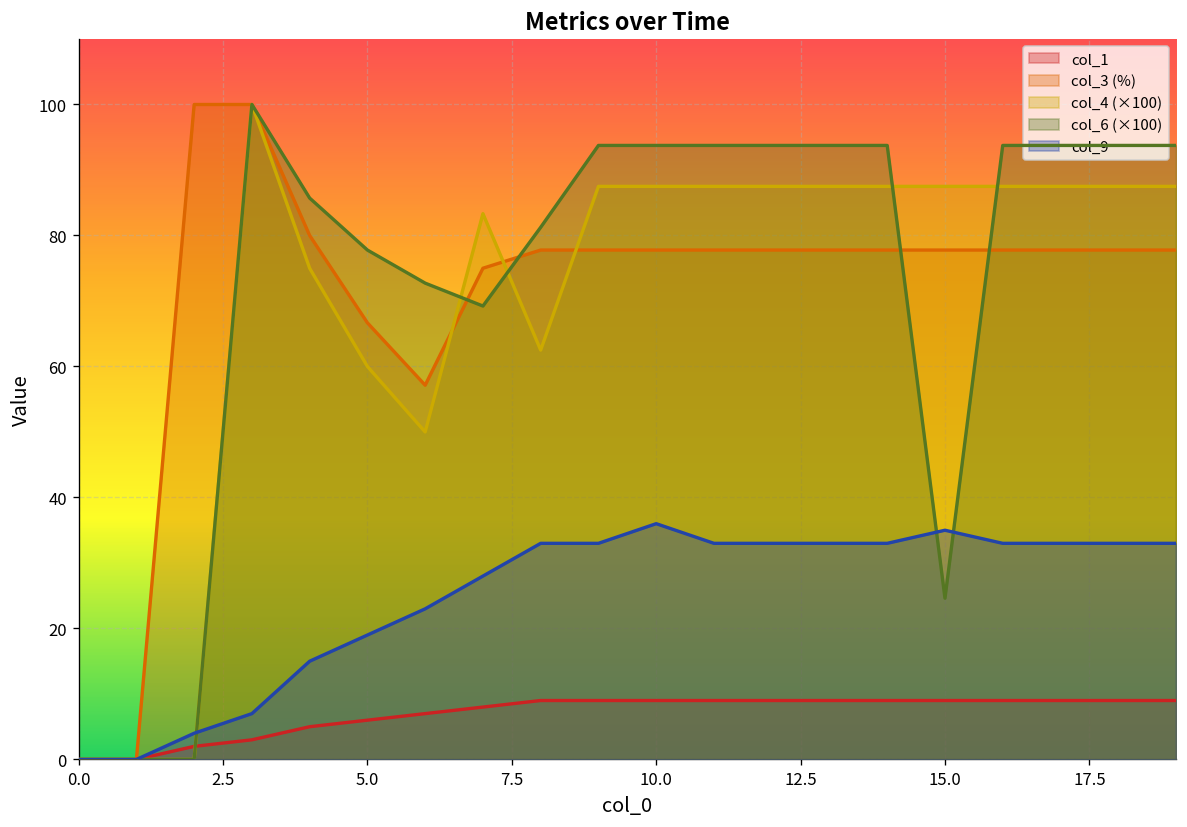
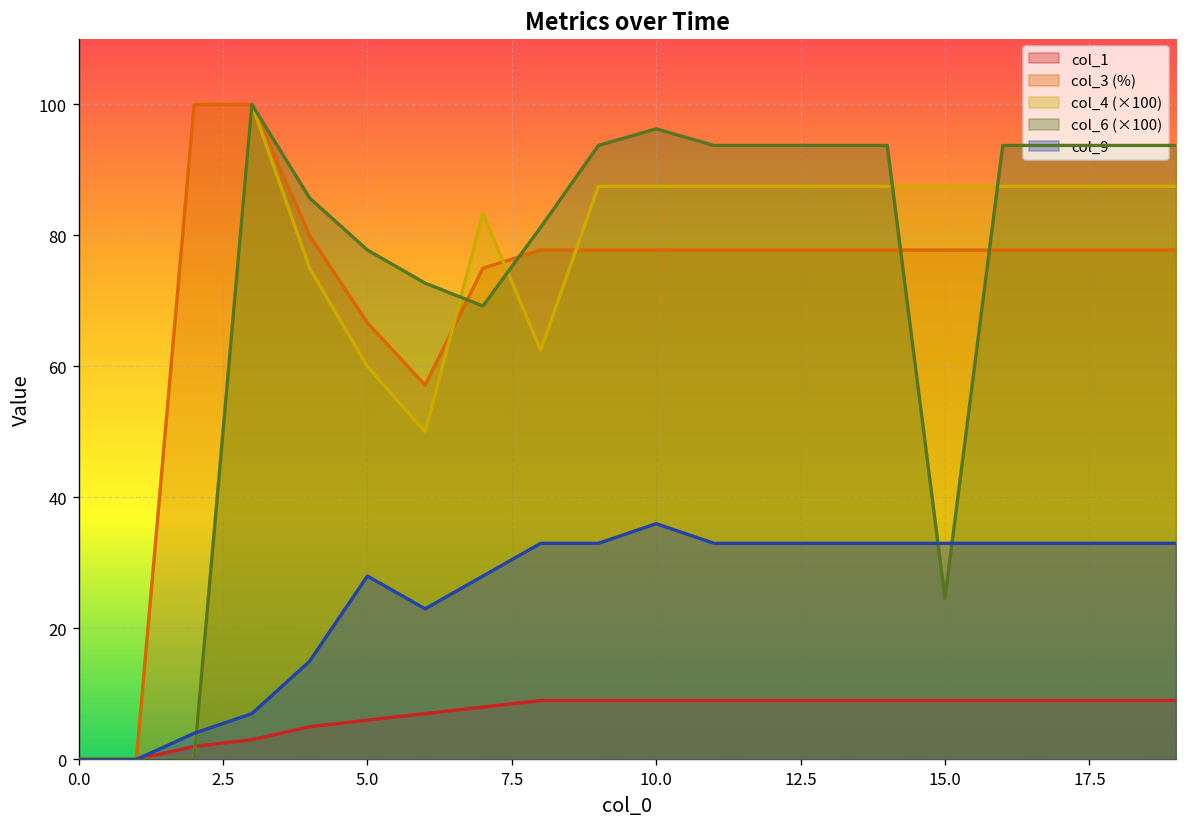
  {
    "col_6 (×100)": {
      "5.0": 78,
-     "10.0": 94,
+     "10.0": 96,
      "15.0": 25
    },
    "col_9": {
-     "5.0": 19,
+     "5.0": 28,
      "10.0": 36,
-     "15.0": 35
+     "15.0": 33
    }
  }
